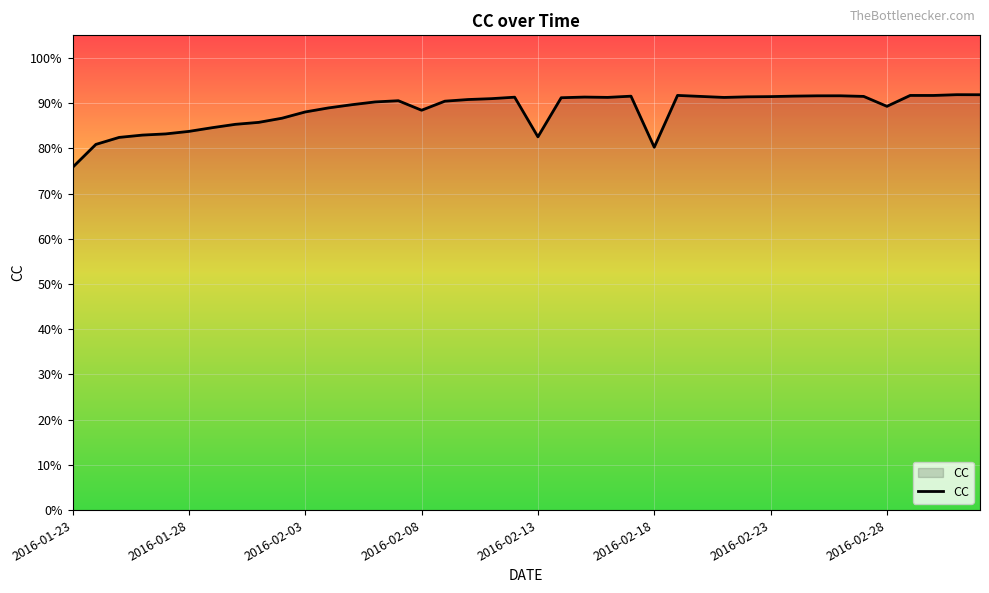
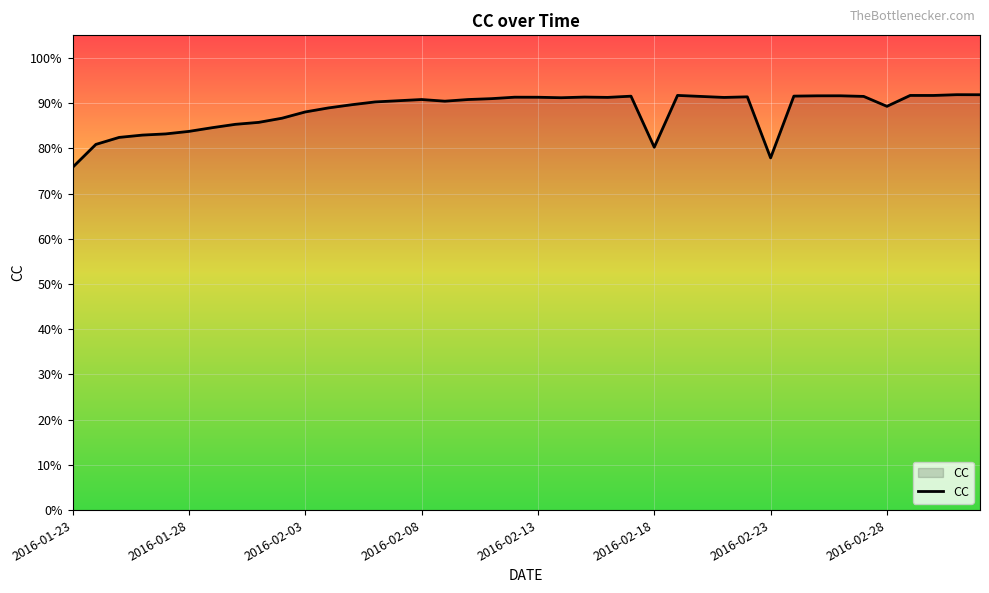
  {
    "2016-01-23": "76%",
    "2016-01-28": "84%",
    "2016-02-03": "88%",
-   "2016-02-08": "88%",
-   "2016-02-13": "83%",
+   "2016-02-08": "91%",
+   "2016-02-13": "91%",
    "2016-02-18": "80%",
-   "2016-02-23": "91%",
+   "2016-02-23": "78%",
    "2016-02-28": "89%"
  }
